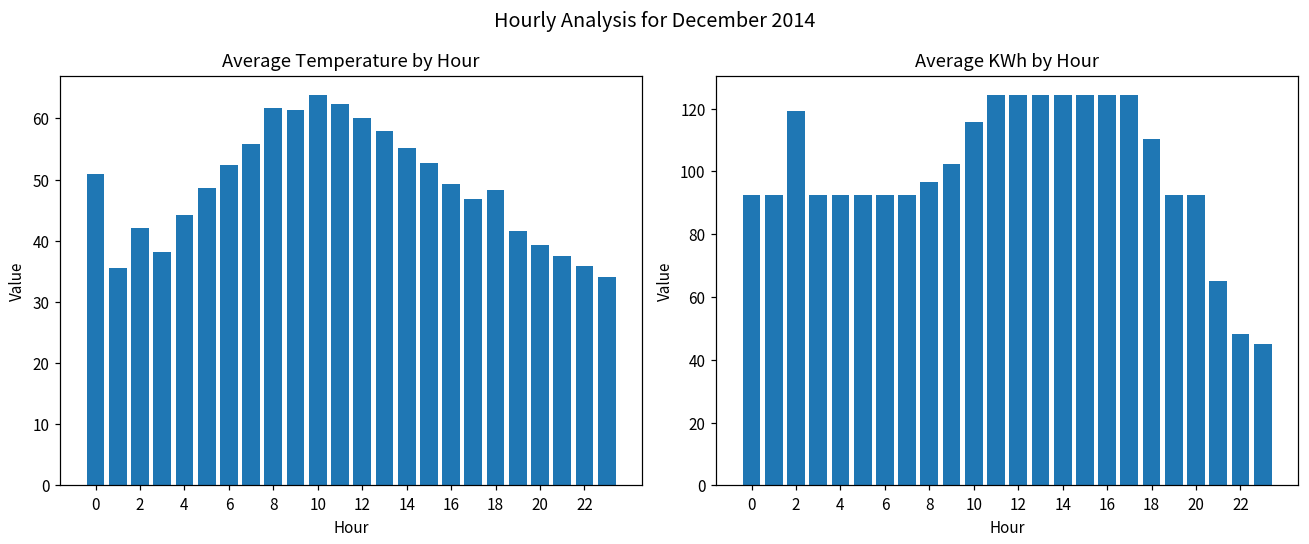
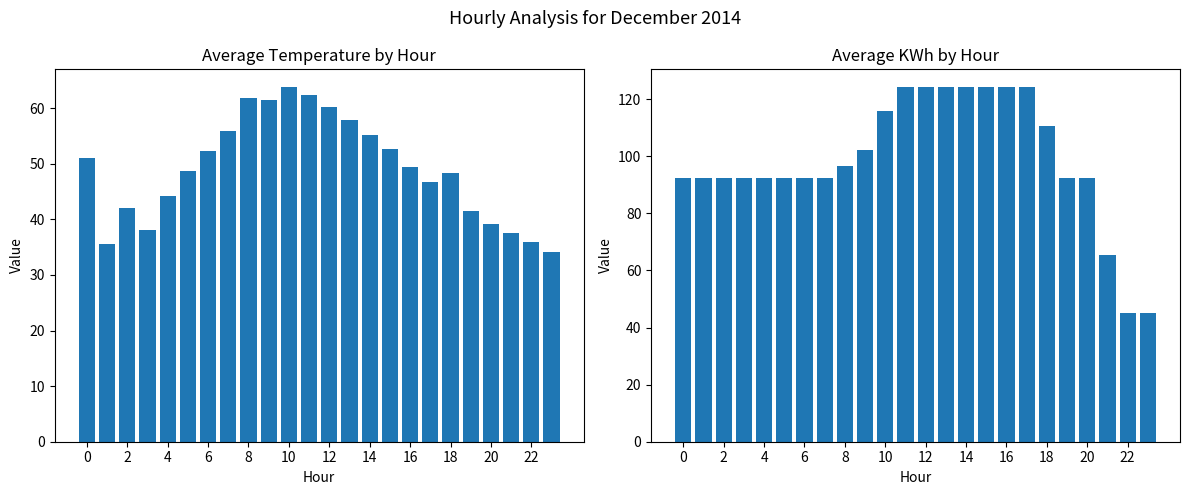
  {
    "Average Temperature by Hour": {
      "0": 51,
      "2": 42,
      "4": 44,
      "6": 52,
      "8": 62,
      "10": 64,
      "12": 60,
      "14": 55,
      "16": 49,
      "18": 48,
      "20": 39,
      "22": 36
    },
    "Average KWh by Hour": {
      "0": 92,
-     "2": 119,
+     "2": 92,
      "4": 92,
      "6": 92,
      "8": 96,
      "10": 116,
      "12": 124,
      "14": 124,
      "16": 124,
      "18": 110,
      "20": 92,
-     "22": 48
+     "22": 45
    }
  }
